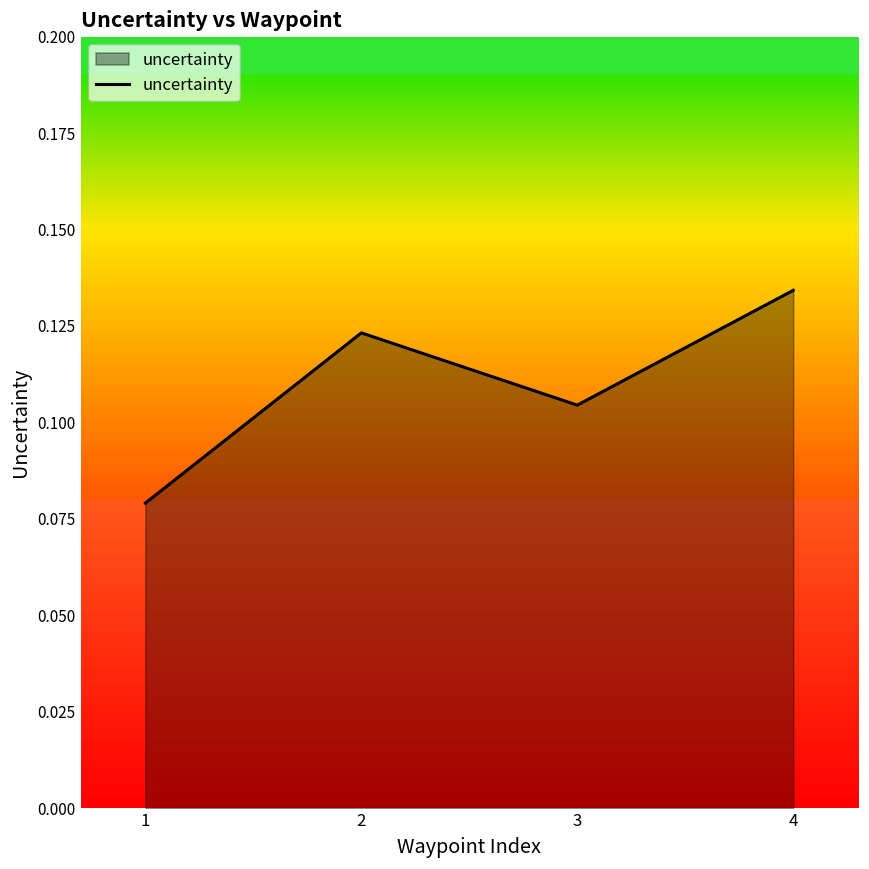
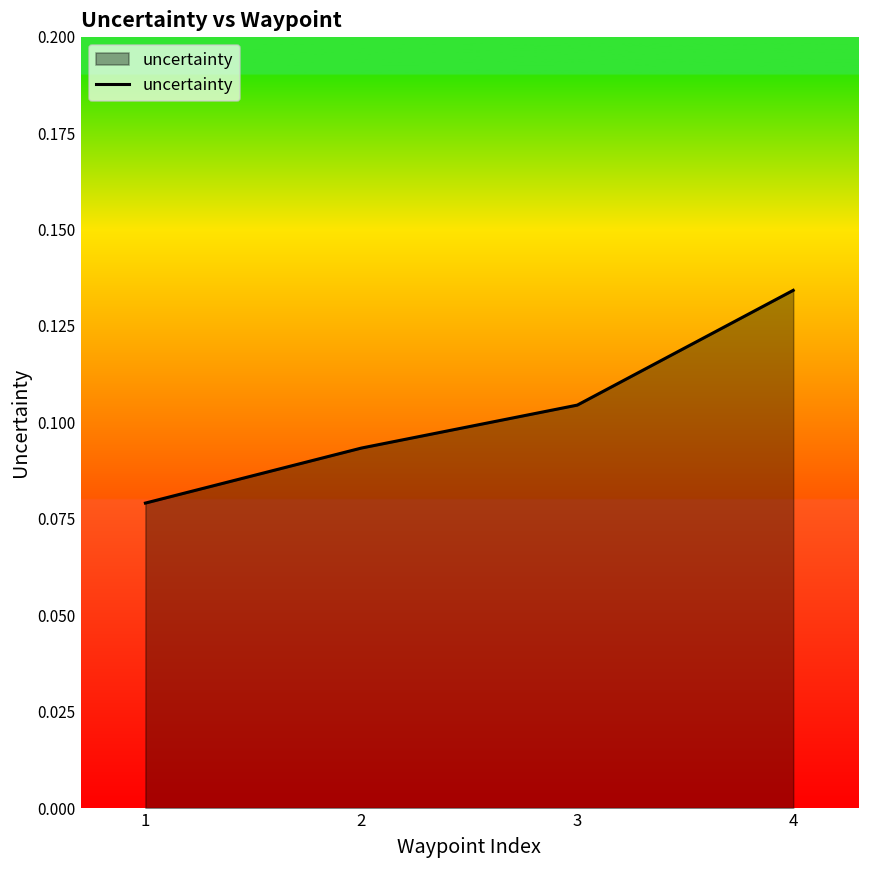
  {
    "1": 0.079,
-   "2": 0.123,
+   "2": 0.093,
    "3": 0.104,
    "4": 0.134
  }
